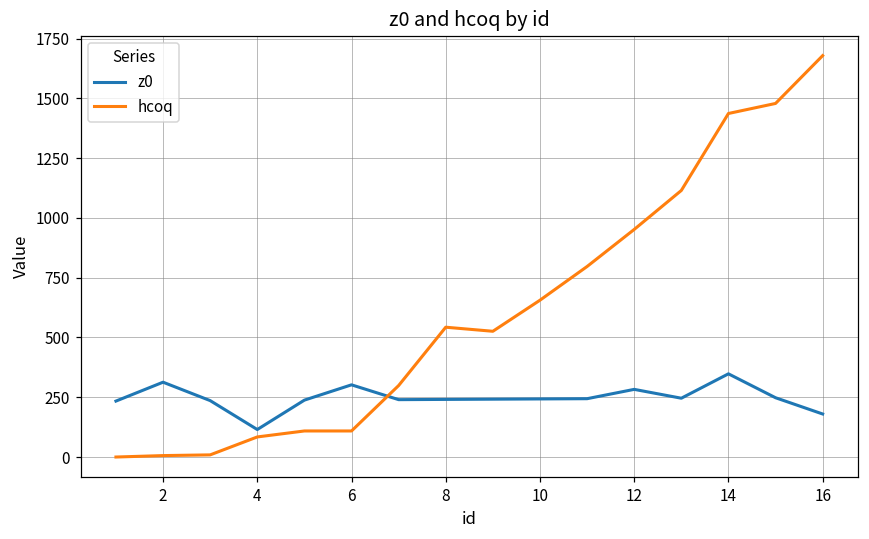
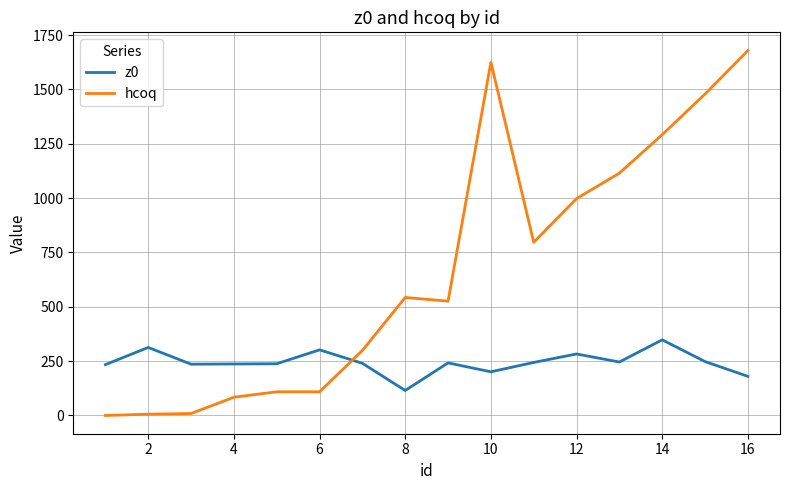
  {
    "z0": {
      "2": 310,
-     "4": 120,
+     "4": 240,
      "6": 300,
-     "8": 240,
-     "10": 240,
+     "8": 120,
+     "10": 200,
      "12": 280,
      "14": 350,
      "16": 180
    },
    "hcoq": {
      "2": 10,
      "4": 80,
      "6": 110,
      "8": 540,
-     "10": 660,
-     "12": 950,
-     "14": 1440,
+     "10": 1630,
+     "12": 1000,
+     "14": 1290,
      "16": 1680
    }
  }
